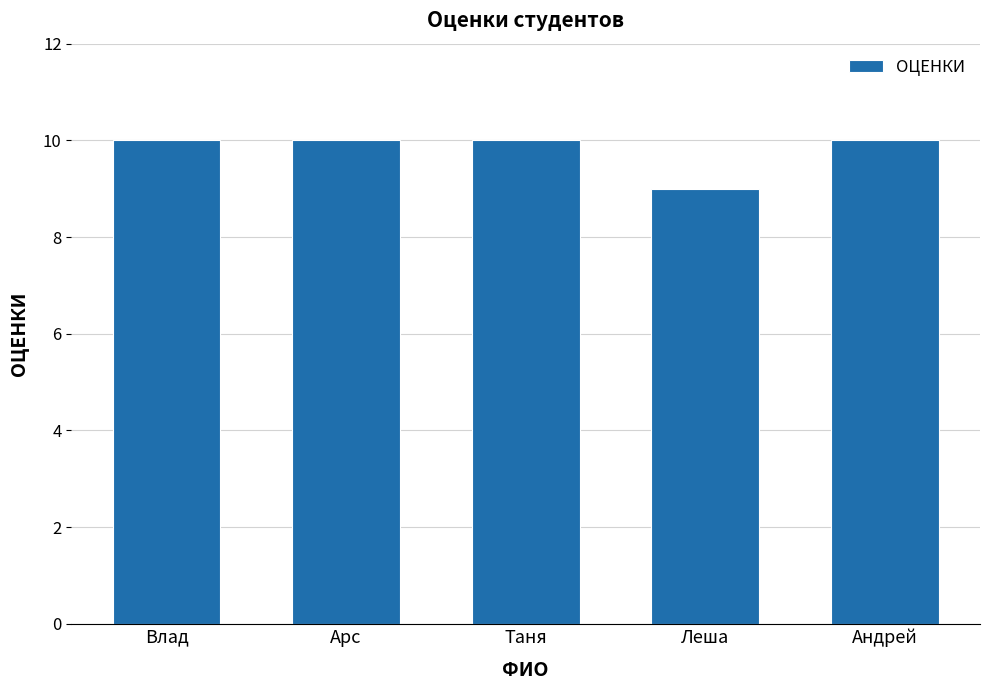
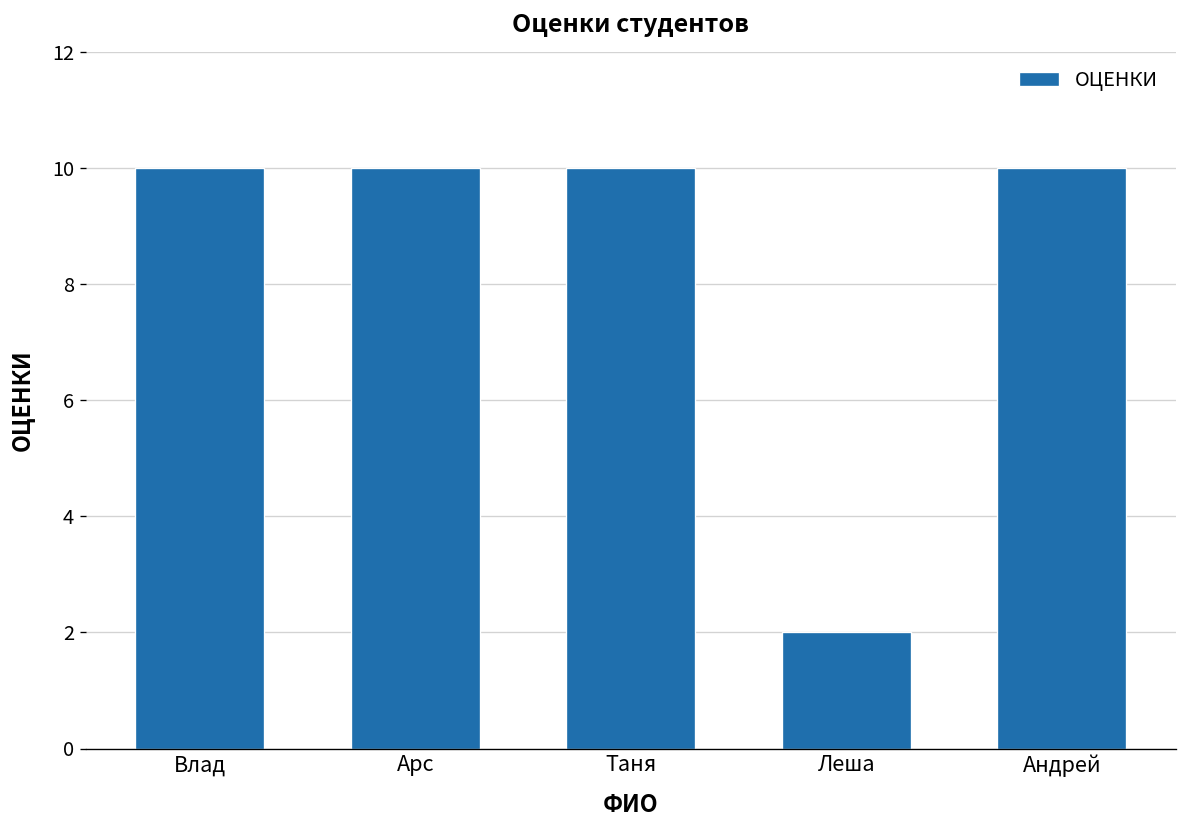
  {
    "Влад": 10,
    "Арс": 10,
    "Таня": 10,
-   "Леша": 9,
+   "Леша": 2,
    "Андрей": 10
  }
